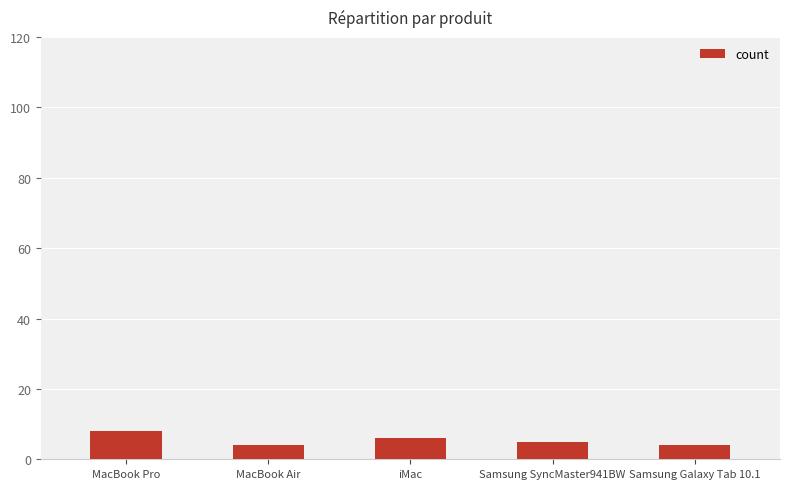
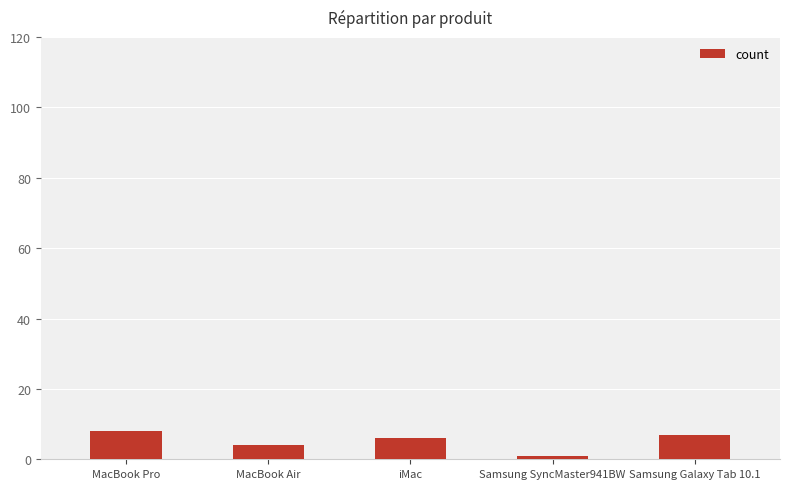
  {
    "MacBook Pro": 8,
    "MacBook Air": 4,
    "iMac": 6,
-   "Samsung SyncMaster941BW": 5,
-   "Samsung Galaxy Tab 10.1": 4
+   "Samsung SyncMaster941BW": 1,
+   "Samsung Galaxy Tab 10.1": 7
  }
